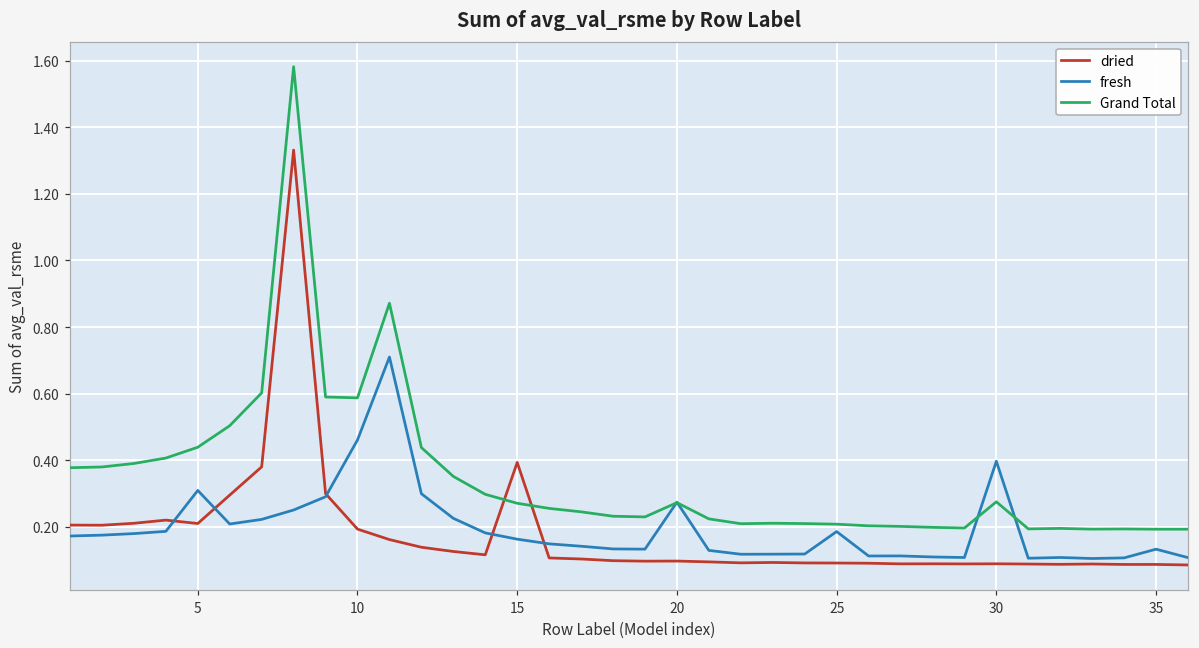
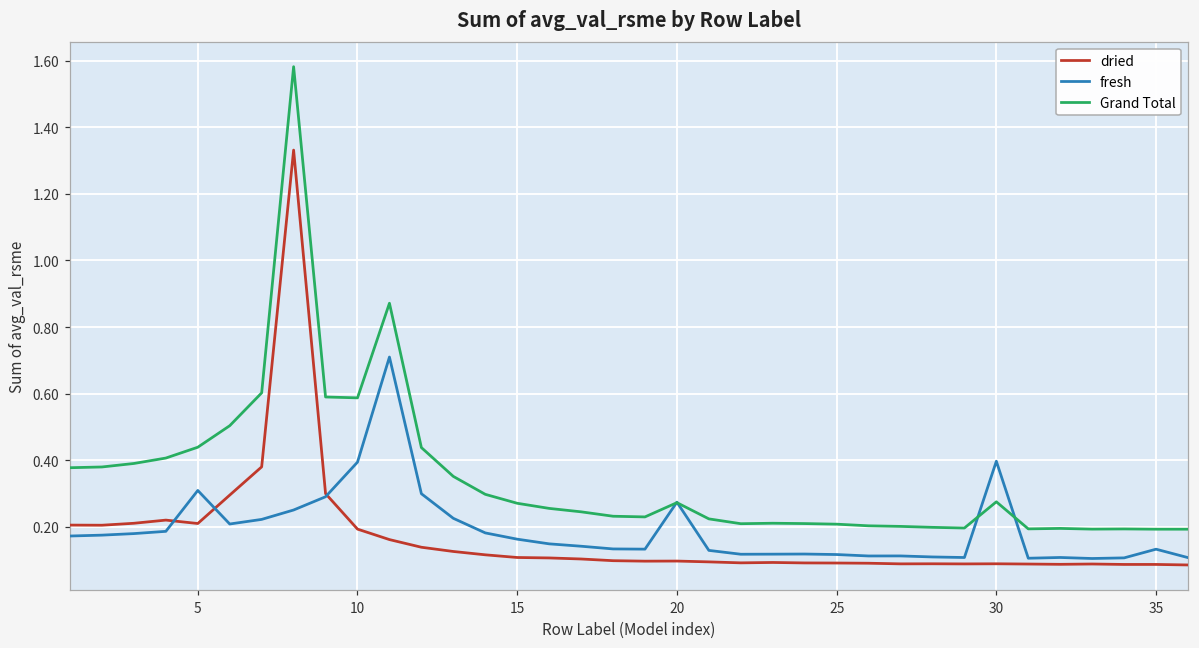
  {
    "dried": {
      "5": 0.21,
      "10": 0.19,
-     "15": 0.39,
+     "15": 0.11,
      "20": 0.10,
      "25": 0.09,
      "30": 0.09,
      "35": 0.09
    },
    "fresh": {
      "5": 0.31,
-     "10": 0.46,
+     "10": 0.39,
      "15": 0.16,
-     "25": 0.19,
+     "25": 0.12,
      "30": 0.40,
      "35": 0.13
    },
    "Grand Total": {
      "5": 0.44,
      "10": 0.59,
      "15": 0.27,
      "25": 0.21,
      "30": 0.28,
      "35": 0.19
    }
  }
